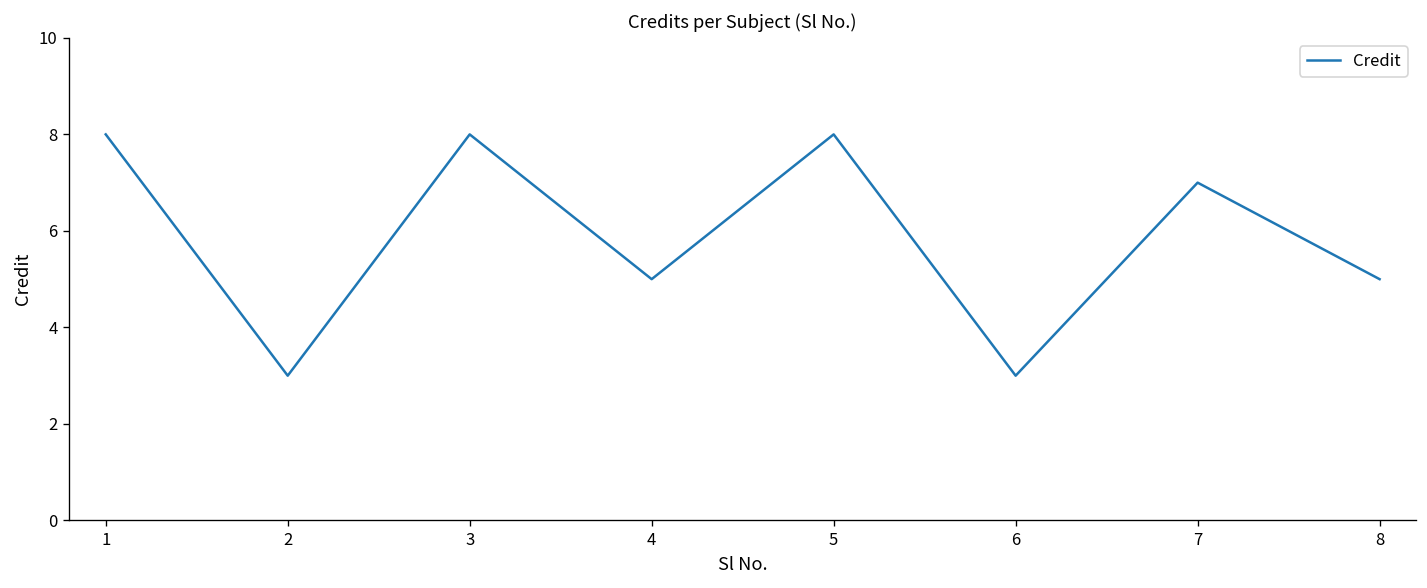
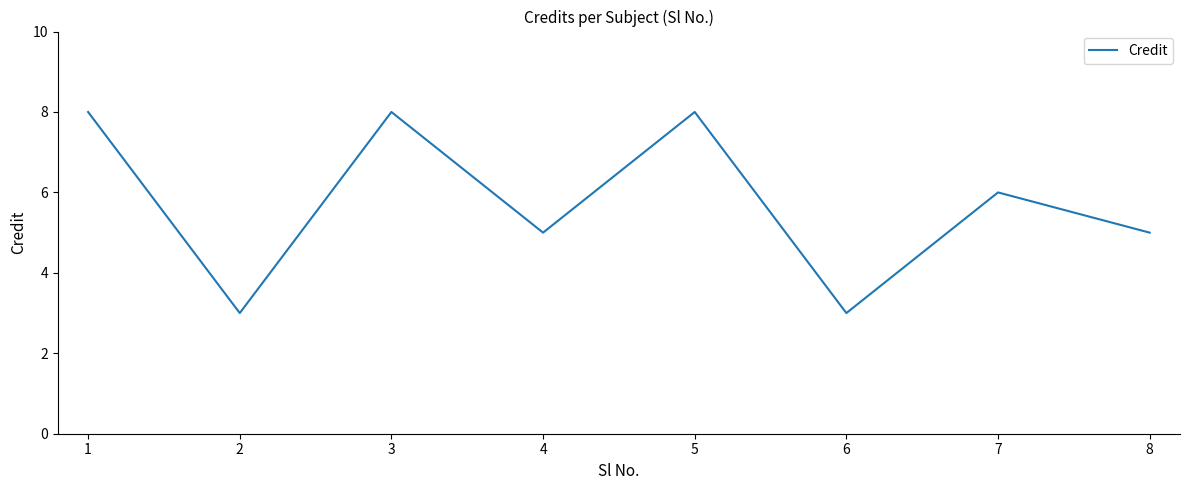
  {
    "1": 8,
    "2": 3,
    "3": 8,
    "4": 5,
    "5": 8,
    "6": 3,
-   "7": 7,
+   "7": 6,
    "8": 5
  }
